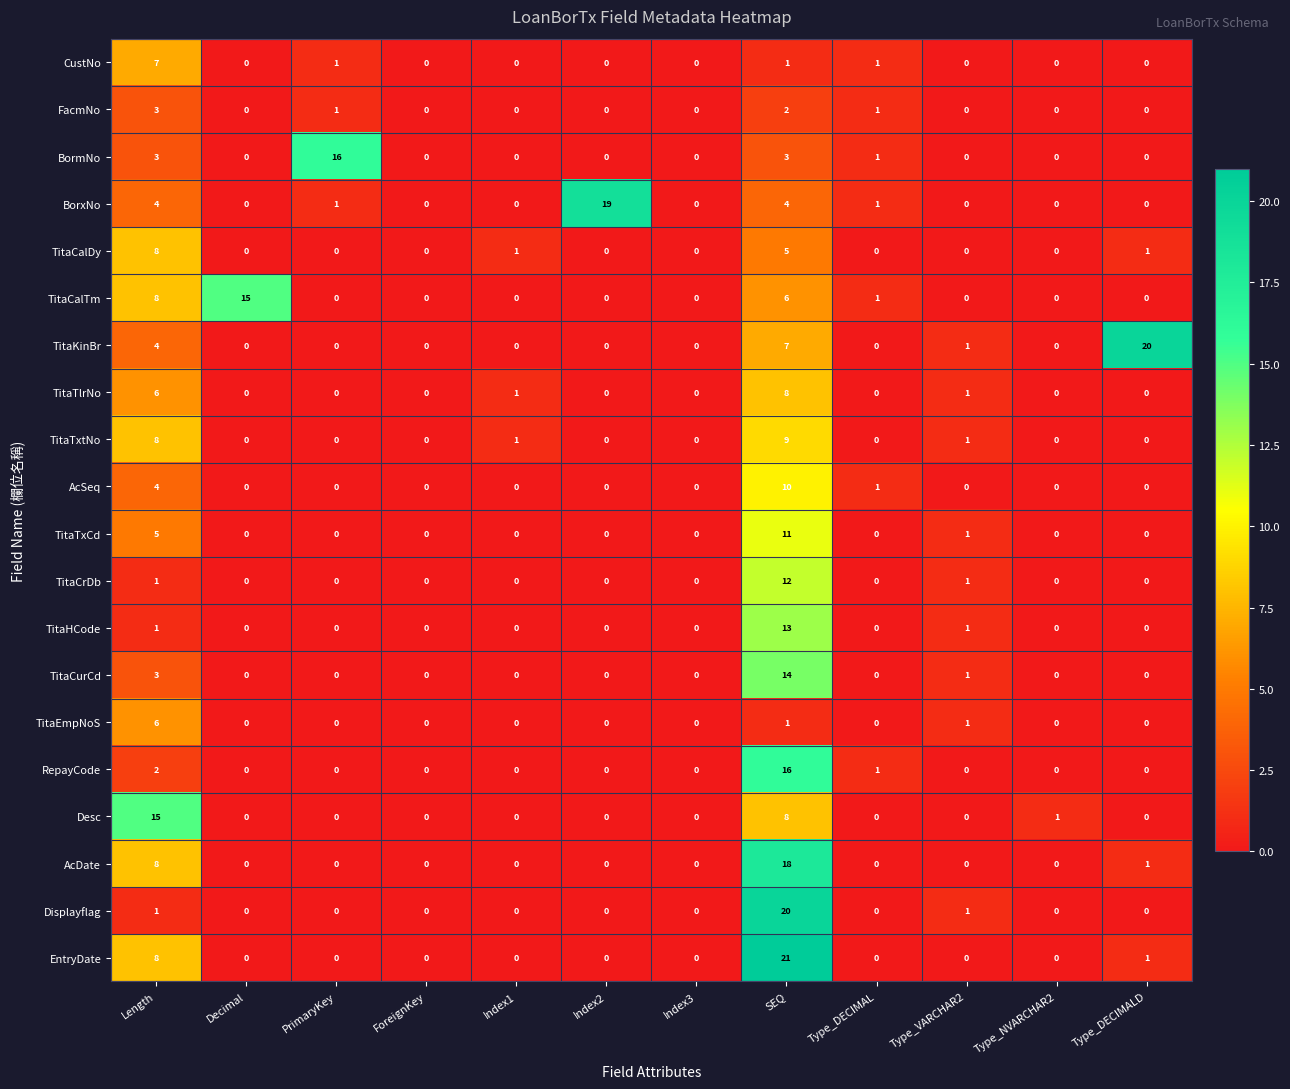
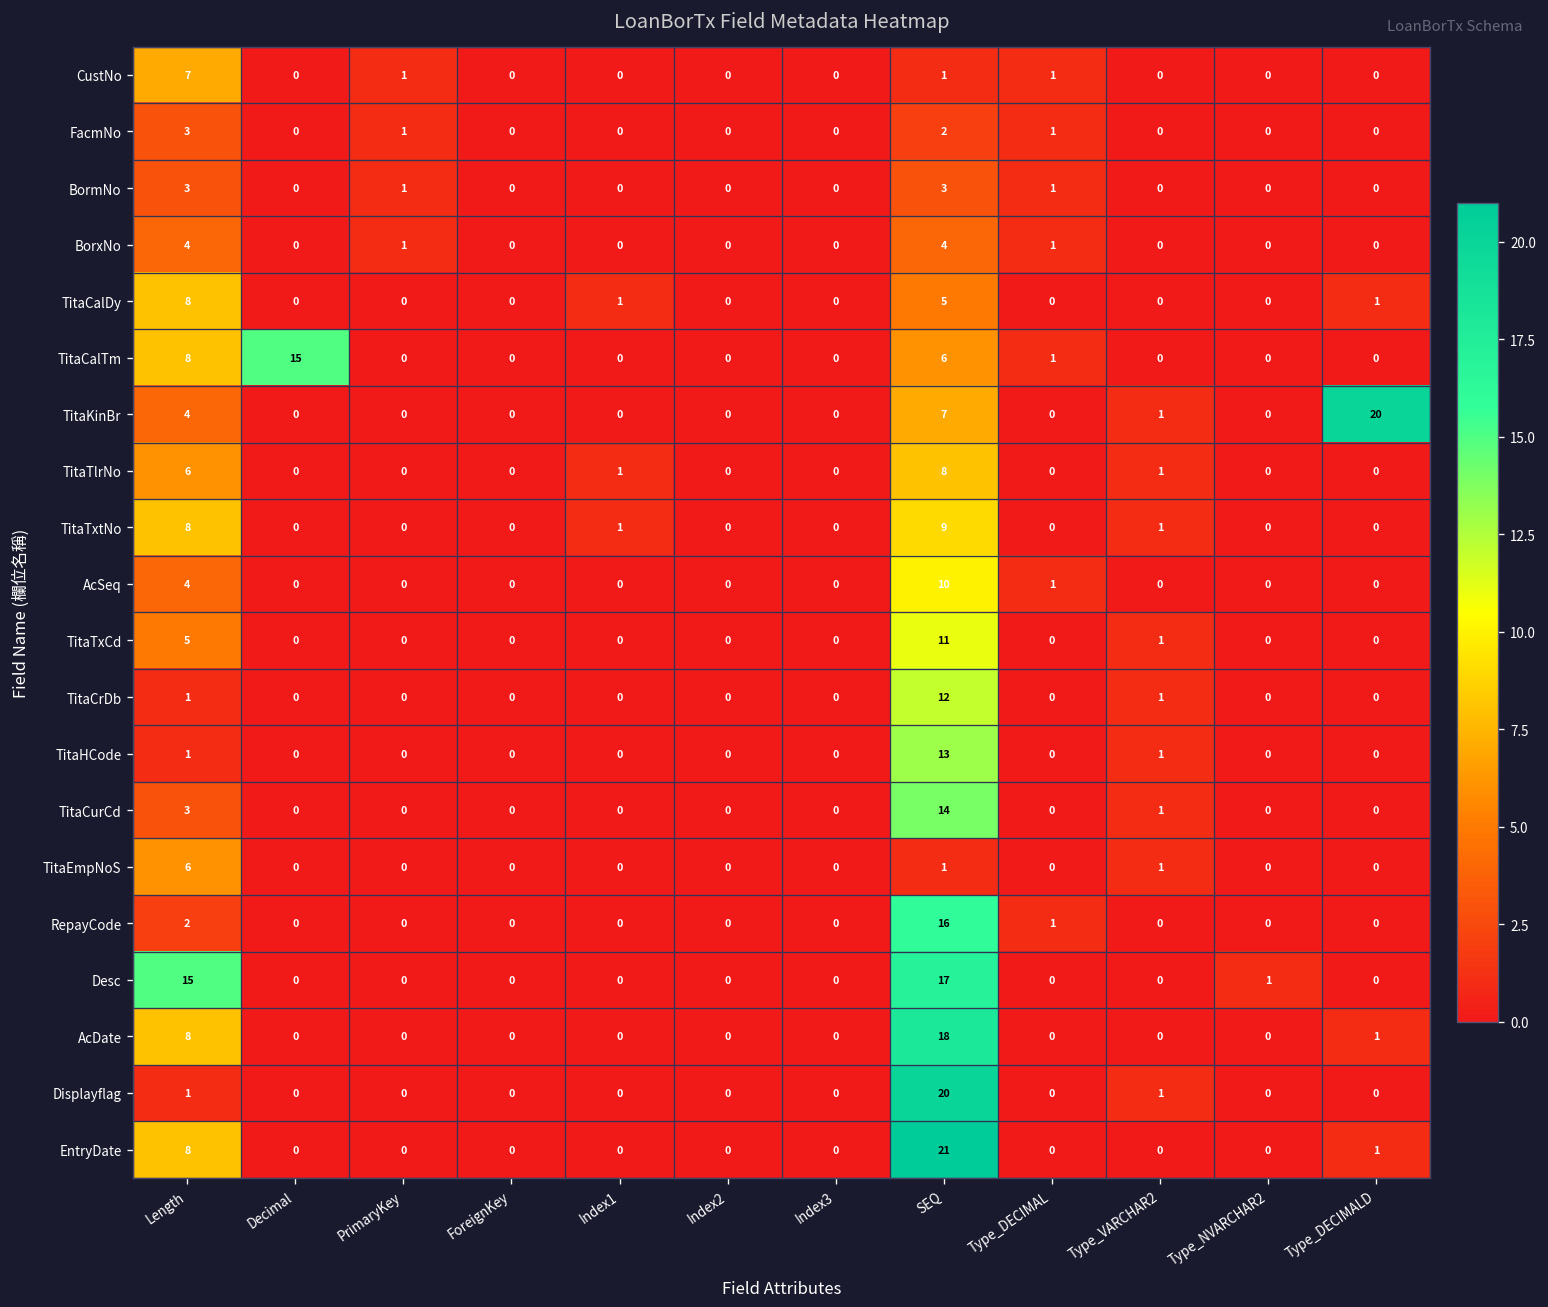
  {
    "BormNo": {
      "Length": 3,
      "Decimal": 0,
-     "PrimaryKey": 16,
+     "PrimaryKey": 1,
      "ForeignKey": 0,
      "Index1": 0,
      "Index2": 0,
      "Index3": 0,
      "SEQ": 3,
      "Type_DECIMAL": 1,
      "Type_VARCHAR2": 0,
      "Type_NVARCHAR2": 0,
      "Type_DECIMALD": 0
    },
    "BorxNo": {
      "Length": 4,
      "Decimal": 0,
      "PrimaryKey": 1,
      "ForeignKey": 0,
      "Index1": 0,
-     "Index2": 19,
+     "Index2": 0,
      "Index3": 0,
      "SEQ": 4,
      "Type_DECIMAL": 1,
      "Type_VARCHAR2": 0,
      "Type_NVARCHAR2": 0,
      "Type_DECIMALD": 0
    },
    "Desc": {
      "Length": 15,
      "Decimal": 0,
      "PrimaryKey": 0,
      "ForeignKey": 0,
      "Index1": 0,
      "Index2": 0,
      "Index3": 0,
-     "SEQ": 8,
+     "SEQ": 17,
      "Type_DECIMAL": 0,
      "Type_VARCHAR2": 0,
      "Type_NVARCHAR2": 1,
      "Type_DECIMALD": 0
    }
  }
